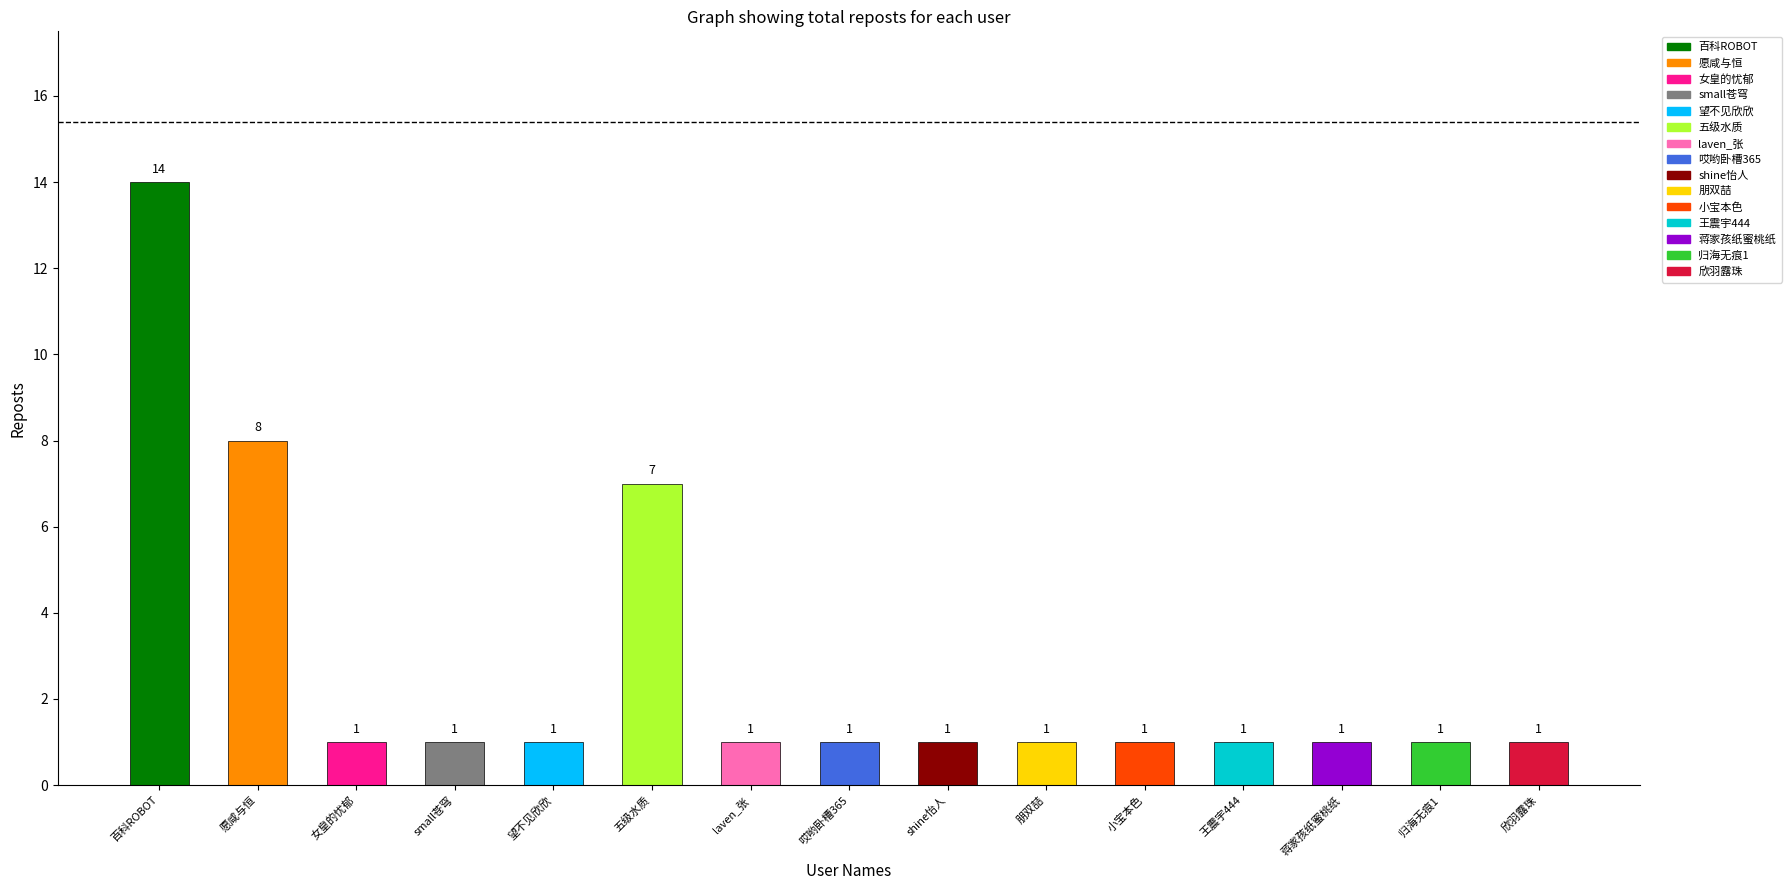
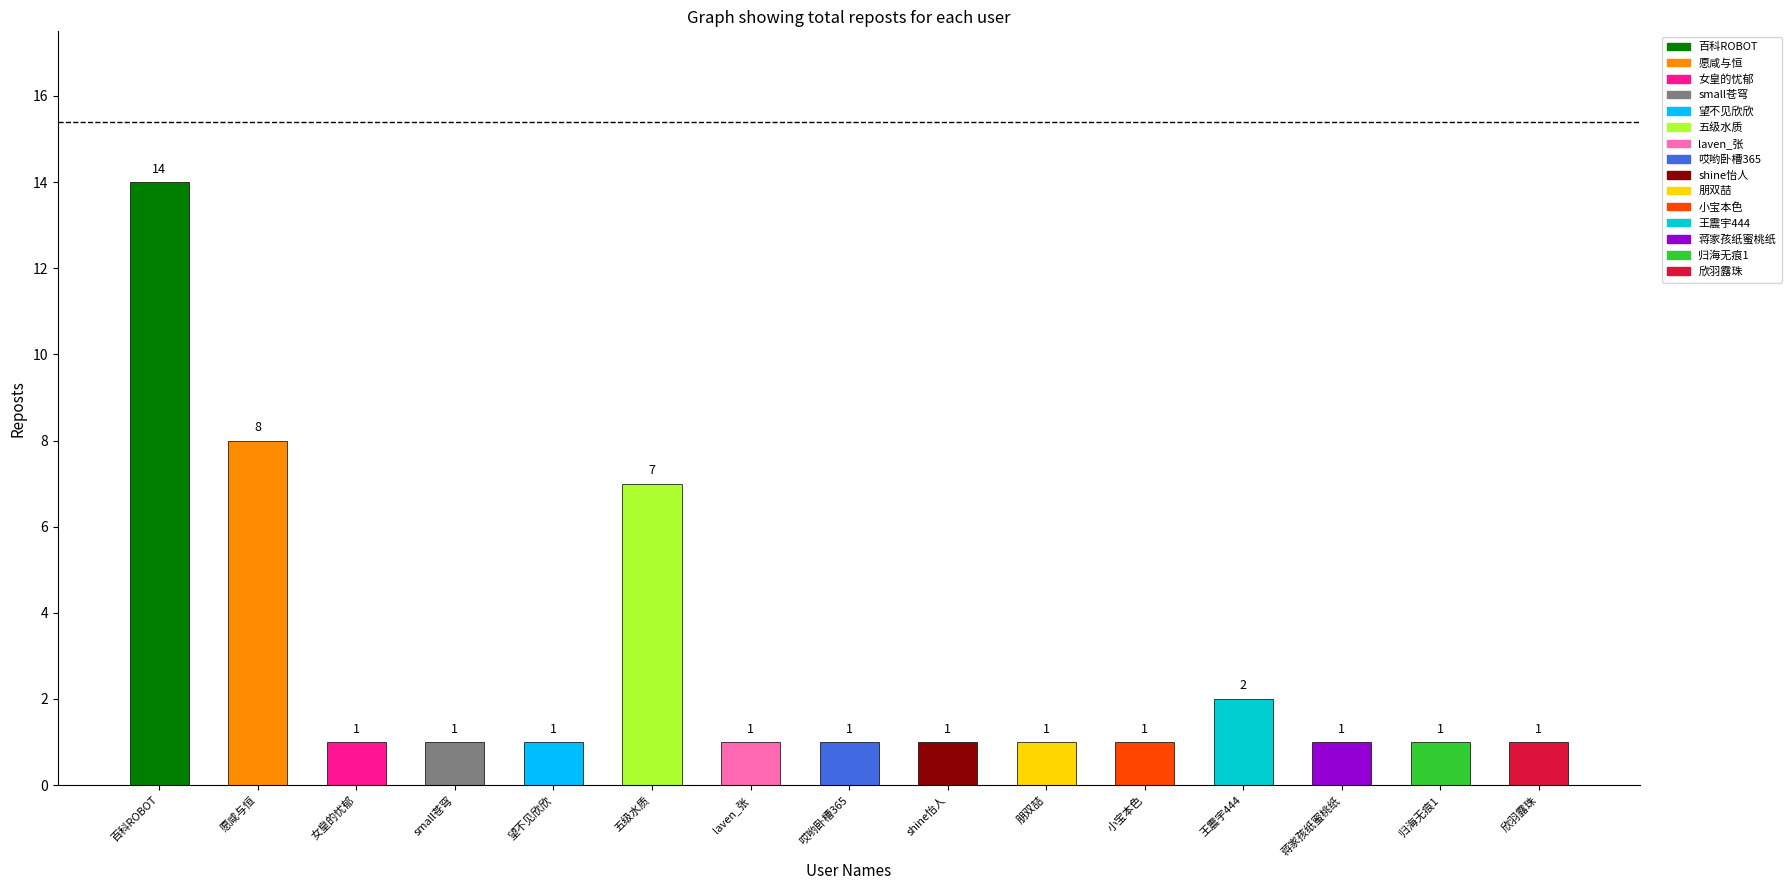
  {
    "百科ROBOT": 14,
    "愿咸与恒": 8,
    "女皇的忧郁": 1,
    "small苍穹": 1,
    "望不见欣欣": 1,
    "五级水质": 7,
    "laven_张": 1,
    "哎哟卧槽365": 1,
    "shine怡人": 1,
    "朋双喆": 1,
    "小宝本色": 1,
-   "王震宇444": 1,
+   "王震宇444": 2,
    "蒋家孩纸蜜桃纸": 1,
    "归海无痕1": 1,
    "欣羽露珠": 1
  }
